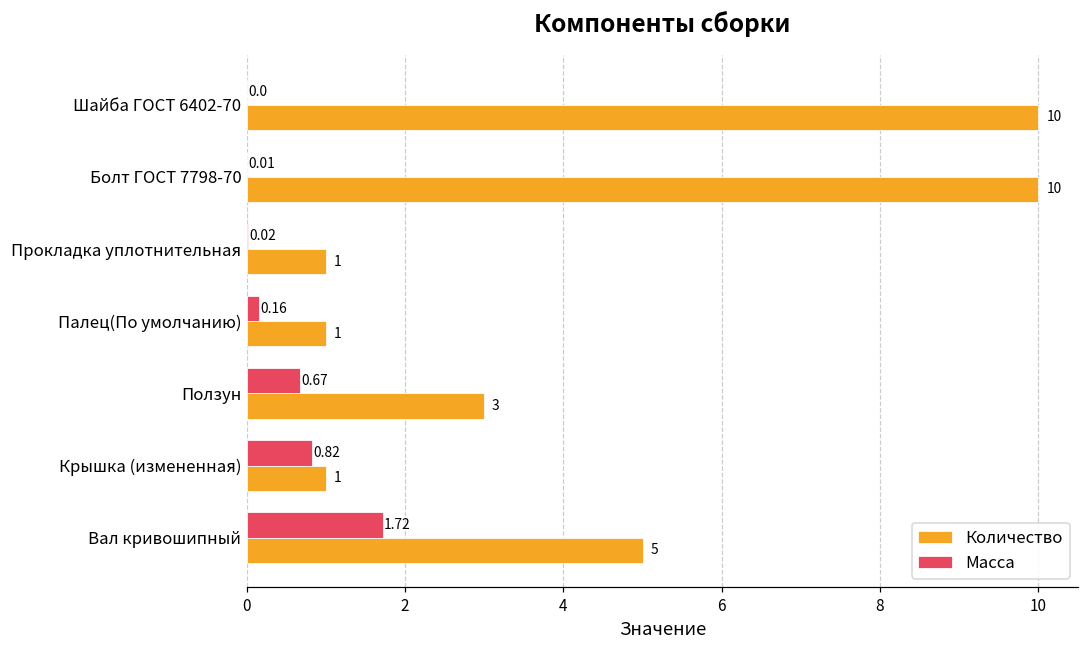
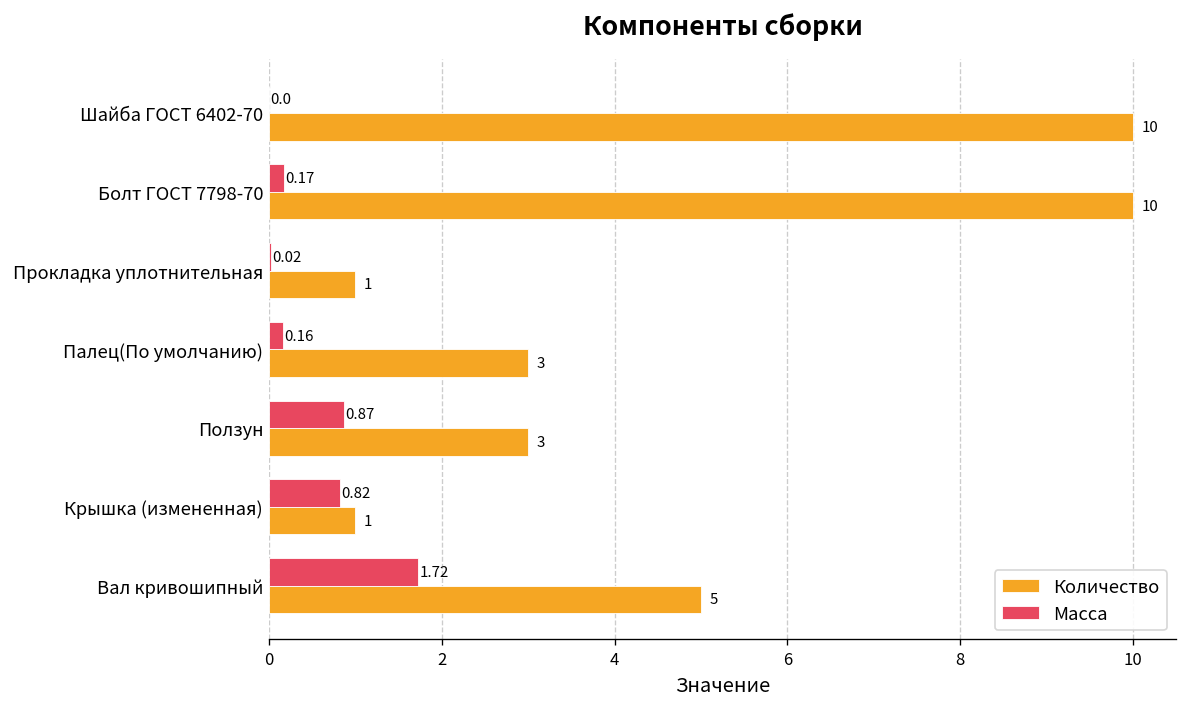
  {
    "Количество": {
      "Шайба ГОСТ 6402-70": 10,
      "Болт ГОСТ 7798-70": 10,
      "Прокладка уплотнительная": 1,
-     "Палец(По умолчанию)": 1,
+     "Палец(По умолчанию)": 3,
      "Ползун": 3,
      "Крышка (измененная)": 1,
      "Вал кривошипный": 5
    },
    "Масса": {
      "Шайба ГОСТ 6402-70": 0.0,
-     "Болт ГОСТ 7798-70": 0.01,
+     "Болт ГОСТ 7798-70": 0.17,
      "Прокладка уплотнительная": 0.02,
      "Палец(По умолчанию)": 0.16,
-     "Ползун": 0.67,
+     "Ползун": 0.87,
      "Крышка (измененная)": 0.82,
      "Вал кривошипный": 1.72
    }
  }
